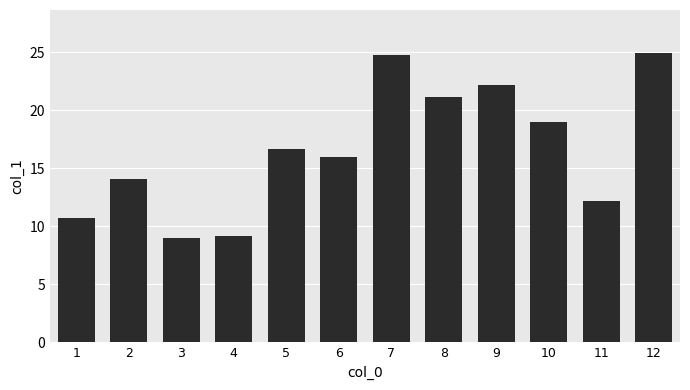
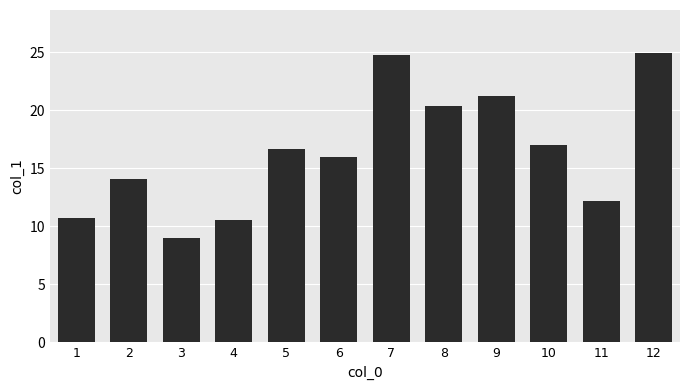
  {
    "1": 10.7,
    "2": 14.1,
    "3": 9.0,
-   "4": 9.2,
+   "4": 10.5,
    "5": 16.6,
    "6": 16.0,
    "7": 24.8,
-   "8": 21.2,
-   "9": 22.2,
-   "10": 19.0,
+   "8": 20.3,
+   "9": 21.2,
+   "10": 17.0,
    "11": 12.2,
    "12": 24.9
  }
